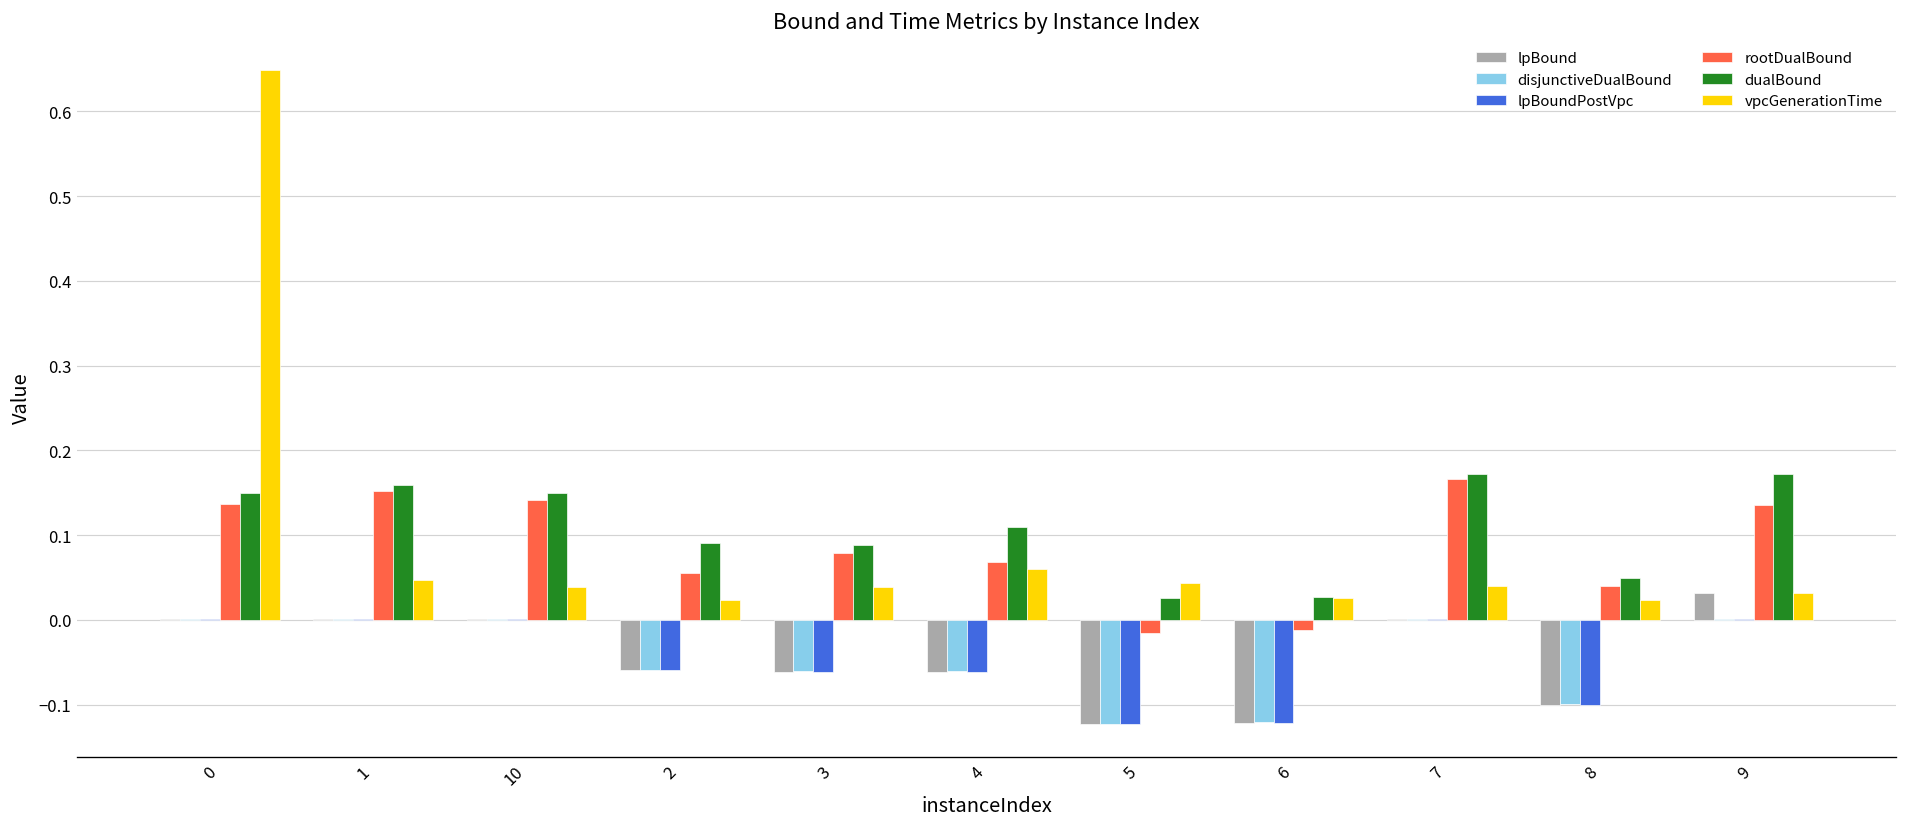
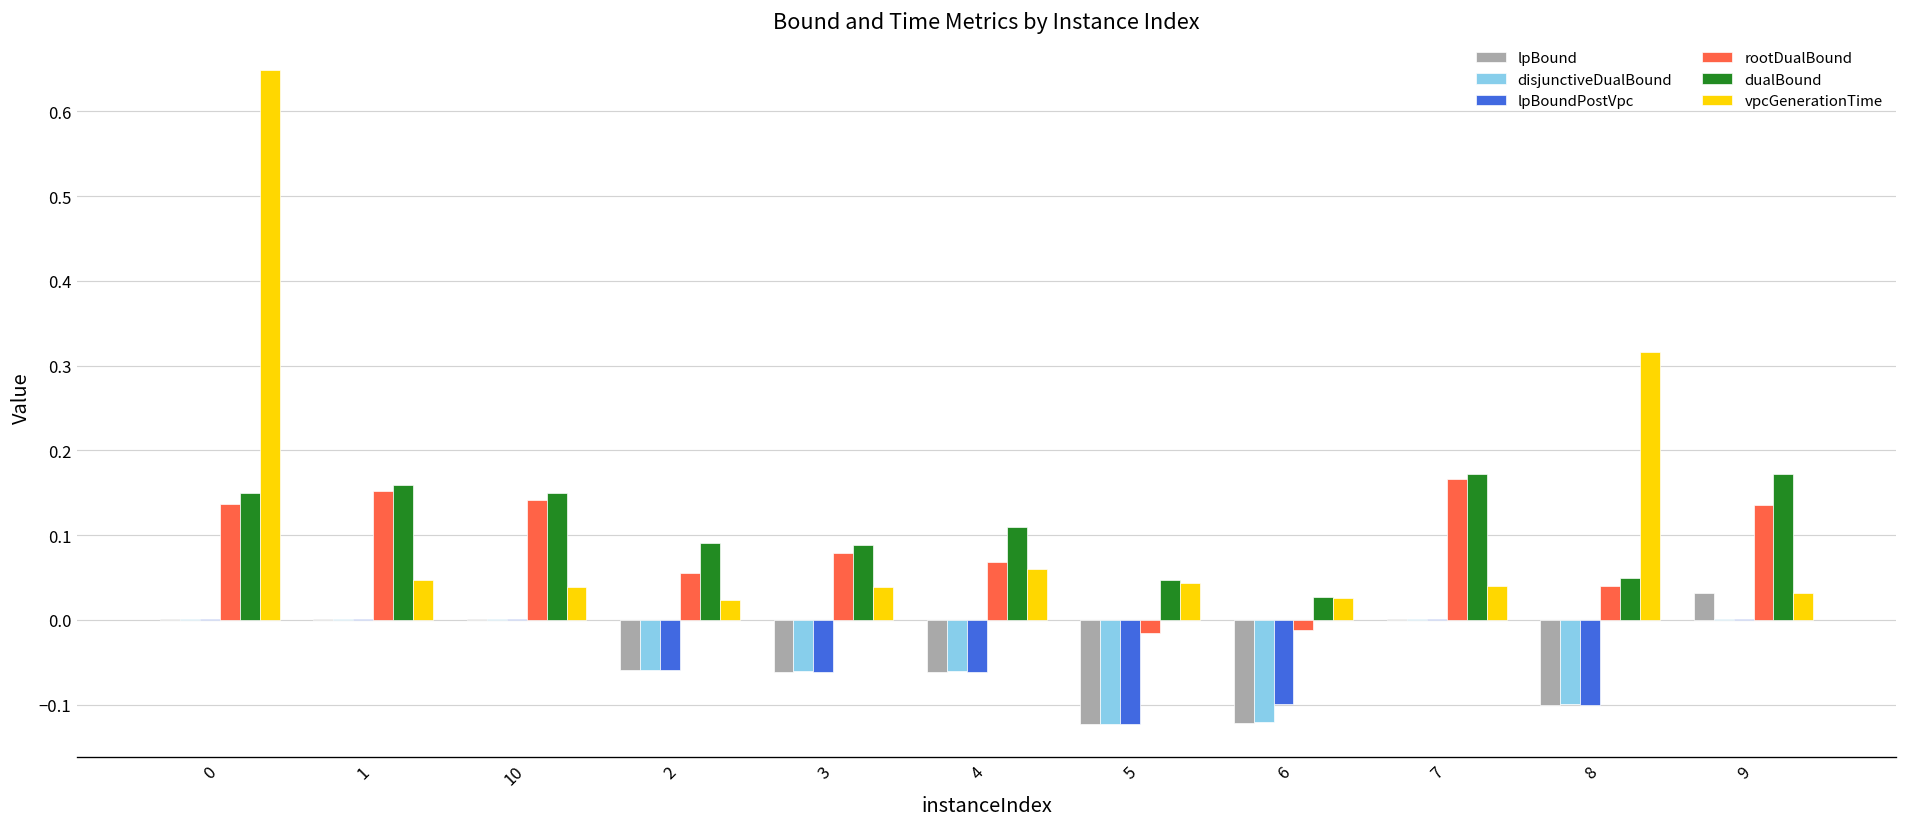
  {
    "lpBound": {
      "2": -0.06,
      "3": -0.06,
      "4": -0.06,
      "5": -0.12,
      "6": -0.12,
      "8": -0.10,
      "9": 0.03
    },
    "disjunctiveDualBound": {
      "2": -0.06,
      "3": -0.06,
      "4": -0.06,
      "5": -0.12,
      "6": -0.12,
      "8": -0.10
    },
    "lpBoundPostVpc": {
      "2": -0.06,
      "3": -0.06,
      "4": -0.06,
      "5": -0.12,
-     "6": -0.12,
+     "6": -0.10,
      "8": -0.10
    },
    "rootDualBound": {
      "0": 0.14,
      "1": 0.15,
      "10": 0.14,
      "2": 0.06,
      "3": 0.08,
      "4": 0.07,
      "5": -0.02,
      "6": -0.01,
      "7": 0.17,
      "8": 0.04,
      "9": 0.14
    },
    "dualBound": {
      "0": 0.15,
      "1": 0.16,
      "10": 0.15,
      "2": 0.09,
      "3": 0.09,
      "4": 0.11,
-     "5": 0.03,
+     "5": 0.05,
      "6": 0.03,
      "7": 0.17,
      "8": 0.05,
      "9": 0.17
    },
    "vpcGenerationTime": {
      "0": 0.65,
      "1": 0.05,
      "10": 0.04,
      "2": 0.02,
      "3": 0.04,
      "4": 0.06,
      "5": 0.04,
      "6": 0.03,
      "7": 0.04,
-     "8": 0.02,
+     "8": 0.32,
      "9": 0.03
    }
  }
